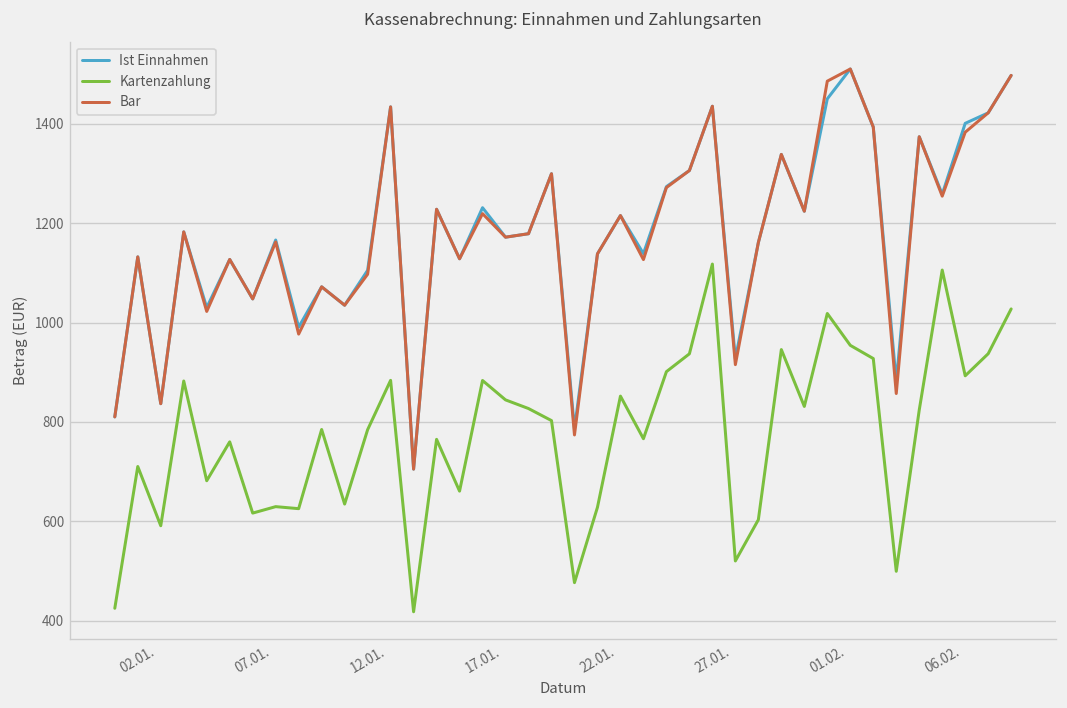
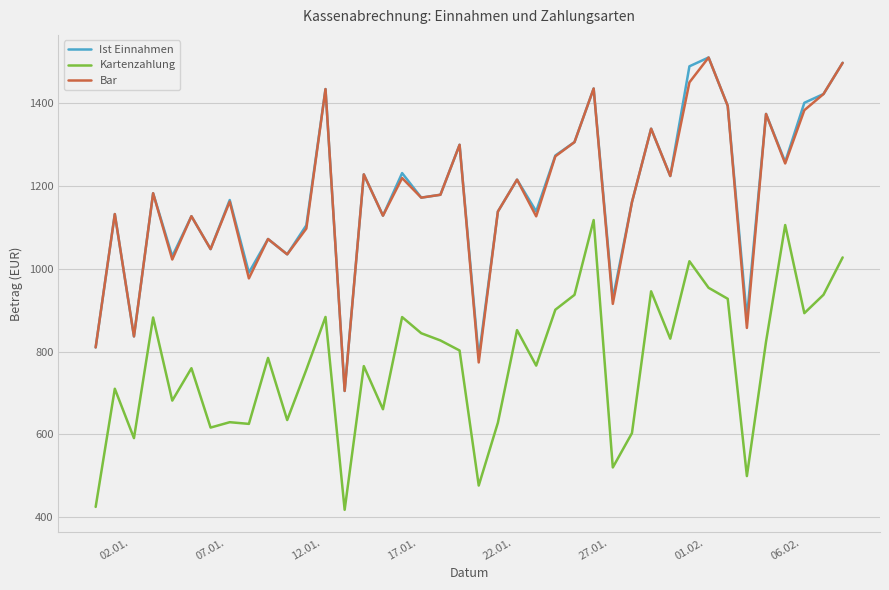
  {
    "Ist Einnahmen": {
      "12.01.": 1110,
      "17.01.": 1230,
-     "01.02.": 1450
+     "01.02.": 1490
    },
    "Kartenzahlung": {
      "02.01.": 710,
      "07.01.": 620,
-     "12.01.": 780,
+     "12.01.": 760,
      "17.01.": 880,
      "22.01.": 630,
      "27.01.": 1120,
      "01.02.": 1020,
      "06.02.": 1110
    },
    "Bar": {
      "12.01.": 1100,
      "17.01.": 1220,
-     "01.02.": 1490
+     "01.02.": 1450
    }
  }
